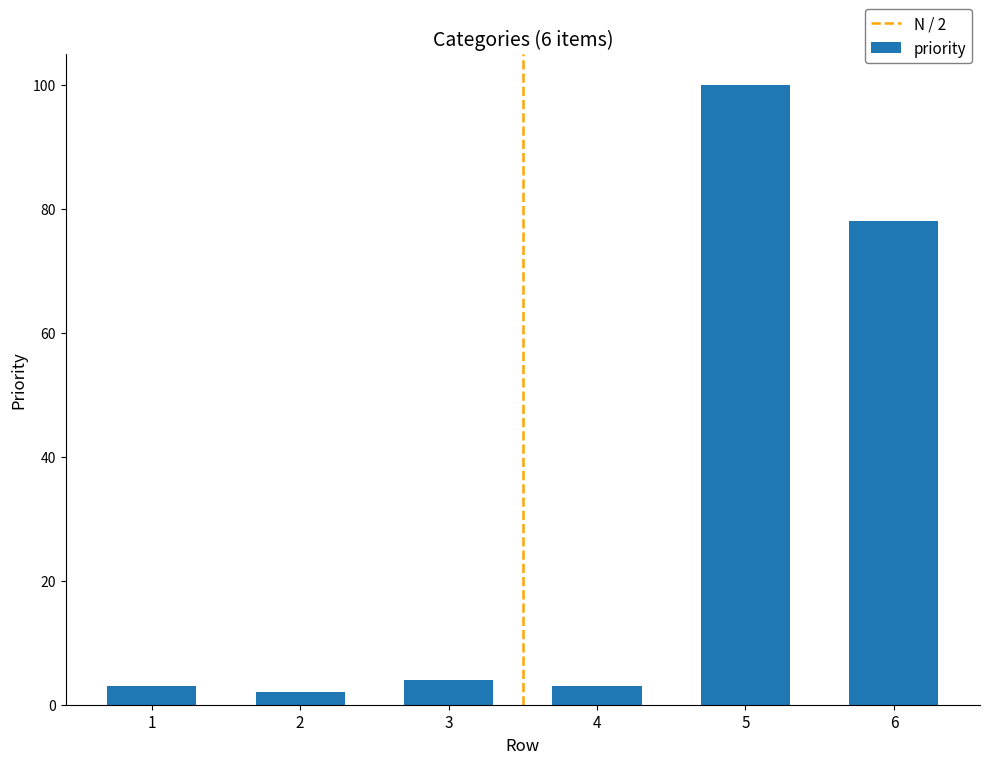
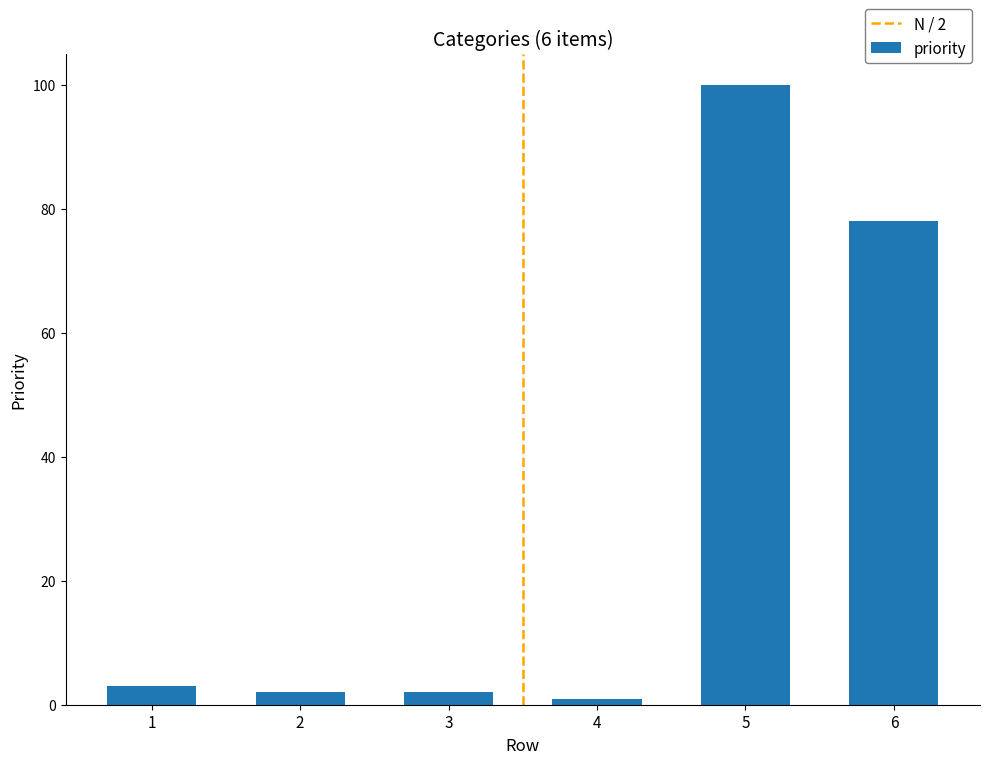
  {
    "1": 3,
    "2": 2,
-   "3": 4,
-   "4": 3,
+   "3": 2,
+   "4": 1,
    "5": 100,
    "6": 78
  }
